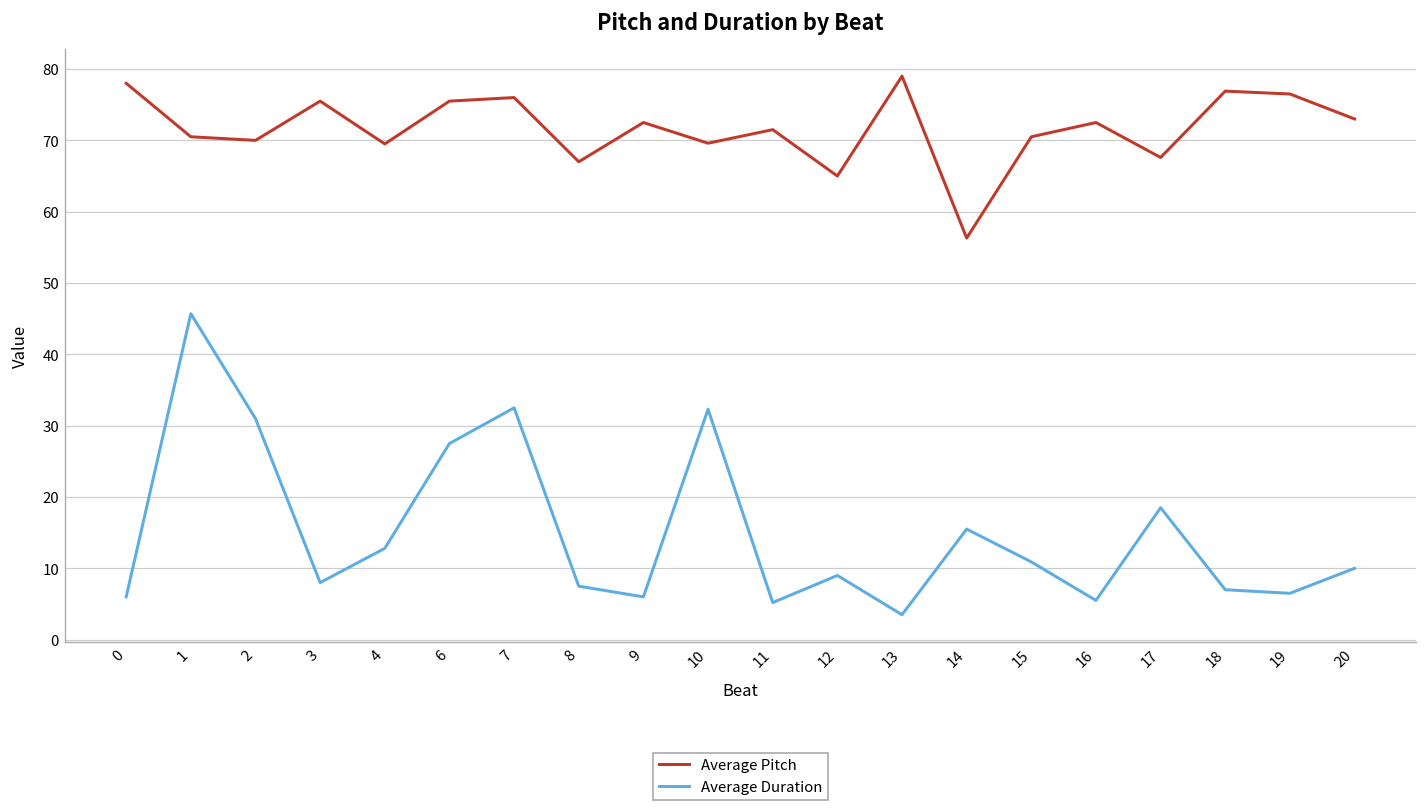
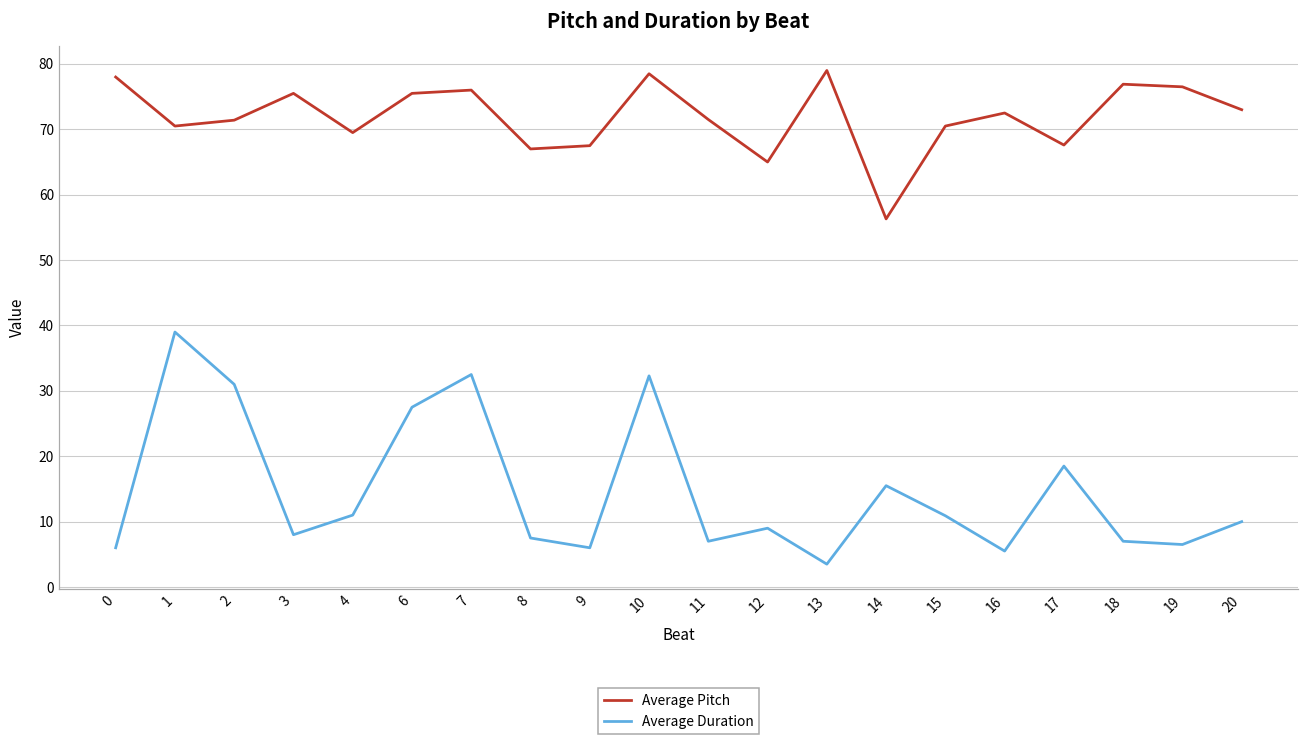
  {
    "Average Pitch": {
      "0": 78,
      "1": 71,
-     "2": 70,
+     "2": 71,
      "3": 76,
      "4": 70,
      "6": 76,
      "7": 76,
      "8": 67,
-     "9": 73,
-     "10": 70,
+     "9": 68,
+     "10": 79,
      "11": 72,
      "12": 65,
      "13": 79,
      "14": 56,
      "15": 71,
      "16": 73,
      "17": 68,
      "18": 77,
      "19": 77,
      "20": 73
    },
    "Average Duration": {
      "0": 6,
-     "1": 46,
+     "1": 39,
      "2": 31,
      "3": 8,
-     "4": 13,
+     "4": 11,
      "6": 28,
      "7": 33,
      "8": 8,
      "9": 6,
      "10": 32,
-     "11": 5,
+     "11": 7,
      "12": 9,
      "13": 4,
      "14": 16,
      "15": 11,
      "16": 6,
      "17": 19,
      "18": 7,
      "19": 7,
      "20": 10
    }
  }
